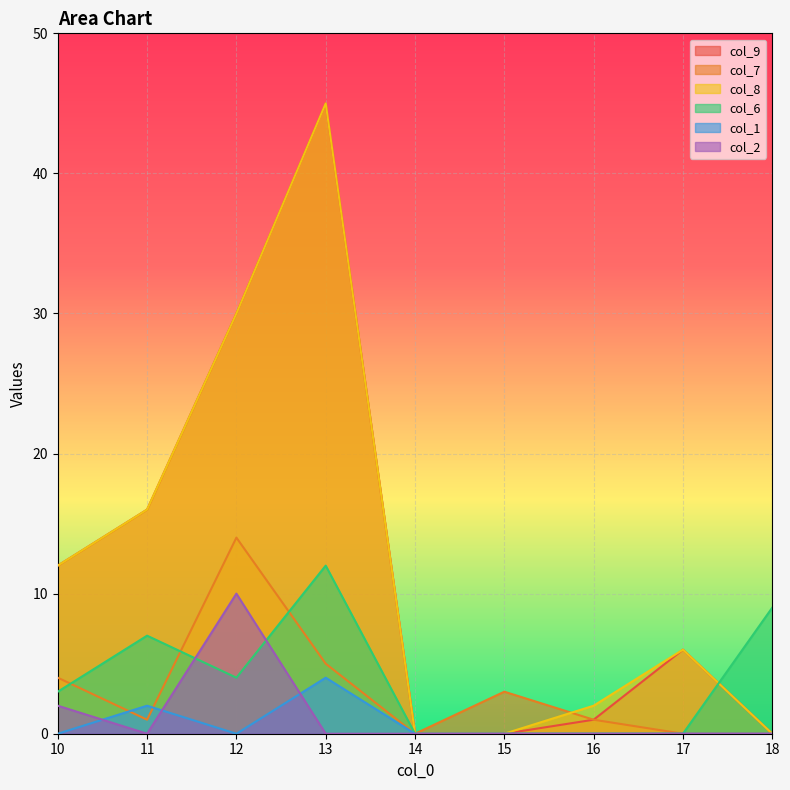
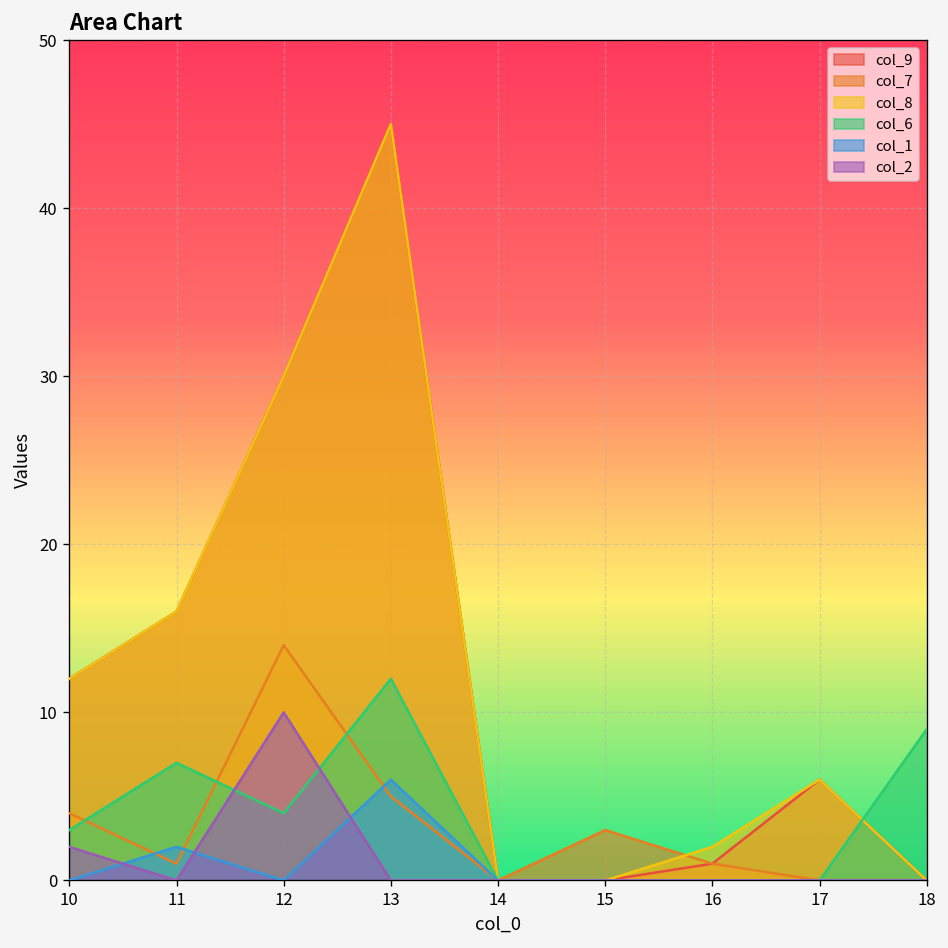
  {
    "col_8": {
      "16": 2
    },
    "col_6": {
      "10": 3,
      "11": 7,
      "12": 4,
      "13": 12,
      "18": 9
    },
    "col_1": {
      "10": 0,
      "11": 2,
      "12": 0,
-     "13": 4
+     "13": 6
    },
    "col_2": {
      "10": 2,
      "11": 0,
      "12": 10,
      "13": 0
    }
  }
